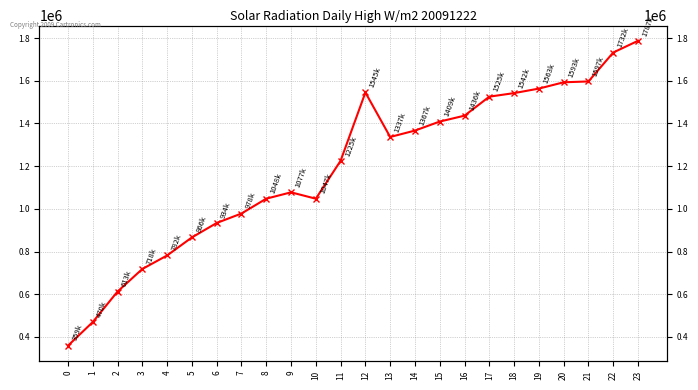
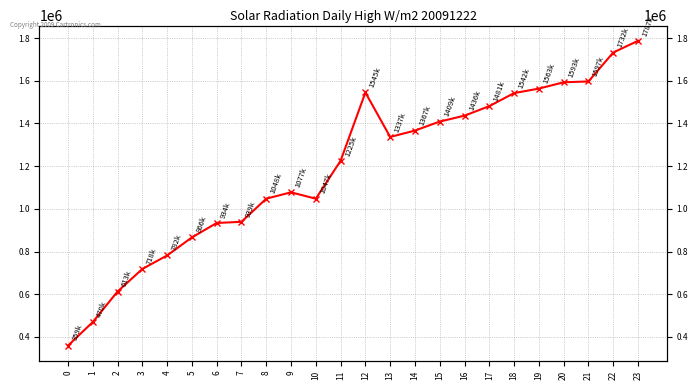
  {
    "0": "359k",
    "1": "470k",
    "2": "613k",
    "3": "718k",
    "4": "782k",
    "5": "866k",
    "6": "934k",
-   "7": "978k",
+   "7": "939k",
    "8": "1048k",
    "9": "1077k",
    "10": "1047k",
    "11": "1225k",
    "12": "1545k",
    "13": "1337k",
    "14": "1367k",
    "15": "1409k",
    "16": "1436k",
-   "17": "1525k",
+   "17": "1481k",
    "18": "1542k",
    "19": "1563k",
    "20": "1593k",
    "21": "1597k",
    "22": "1732k",
    "23": "1787k"
  }
